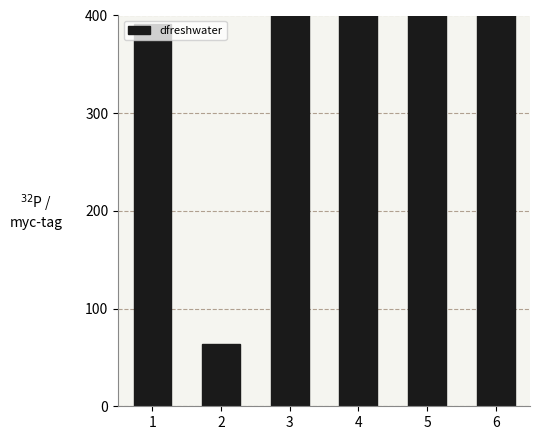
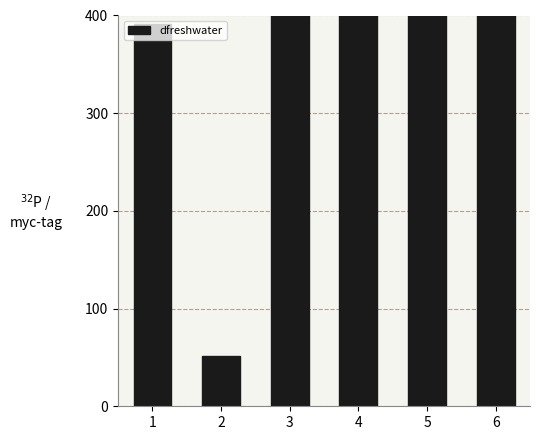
  {
-   "2": 60
+   "2": 50
  }
